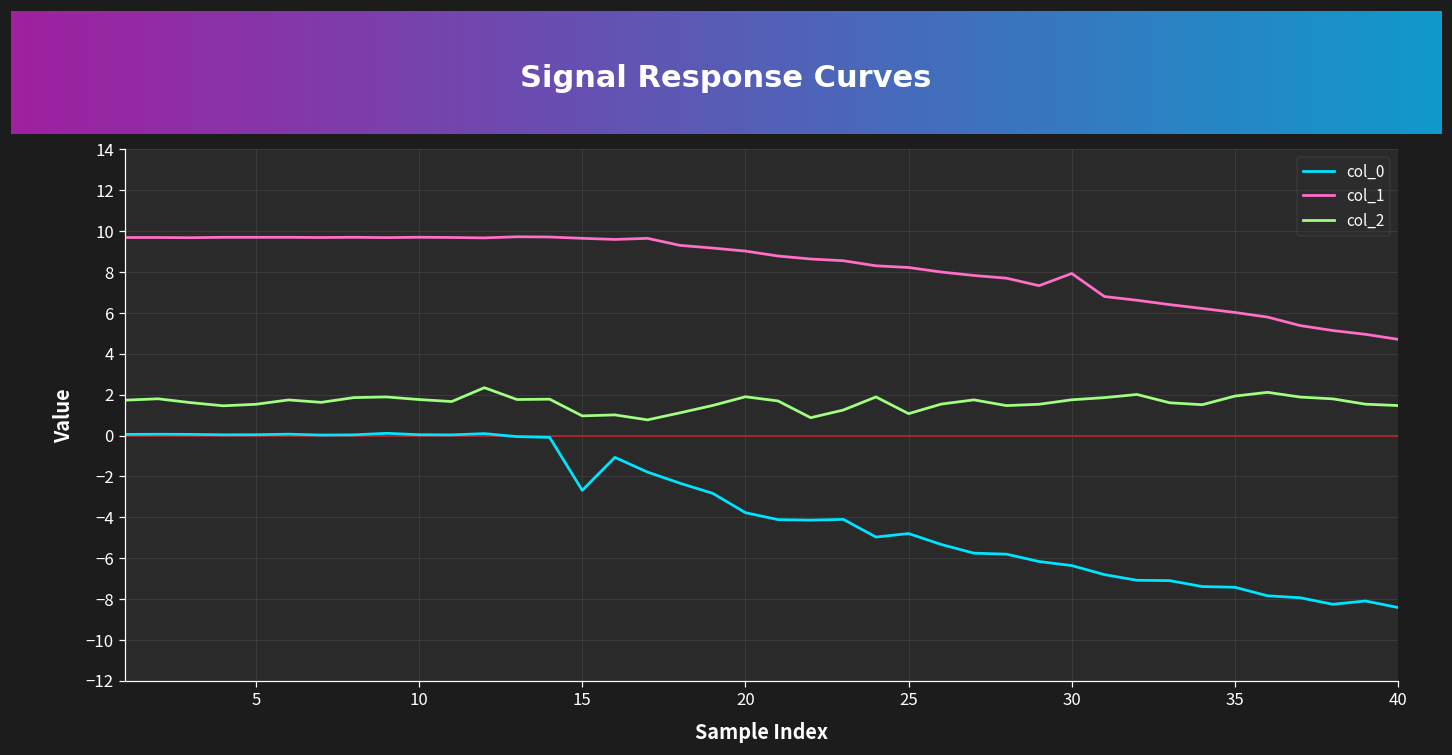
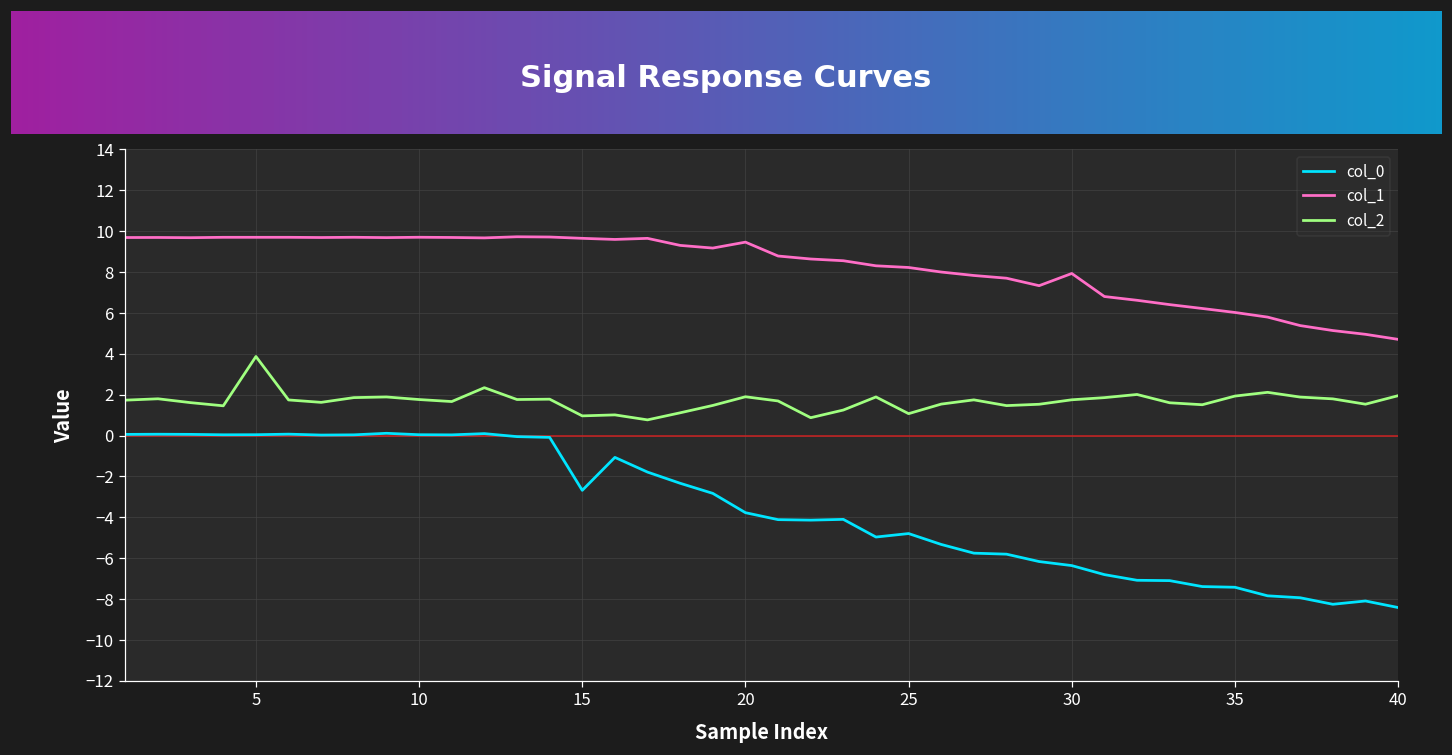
  {
    "col_0": {
      "5": 0.0,
      "10": 0.0,
      "15": -2.7,
      "20": -3.8,
      "25": -4.8,
      "30": -6.4,
      "35": -7.4,
      "40": -8.4
    },
    "col_1": {
      "5": 9.7,
      "10": 9.7,
      "15": 9.6,
-     "20": 9.0,
+     "20": 9.5,
      "25": 8.2,
      "30": 7.9,
      "35": 6.0,
      "40": 4.7
    },
    "col_2": {
-     "5": 1.5,
+     "5": 3.9,
      "10": 1.8,
      "15": 1.0,
      "20": 1.9,
      "25": 1.1,
      "30": 1.7,
      "35": 1.9,
-     "40": 1.5
+     "40": 1.9
    }
  }
